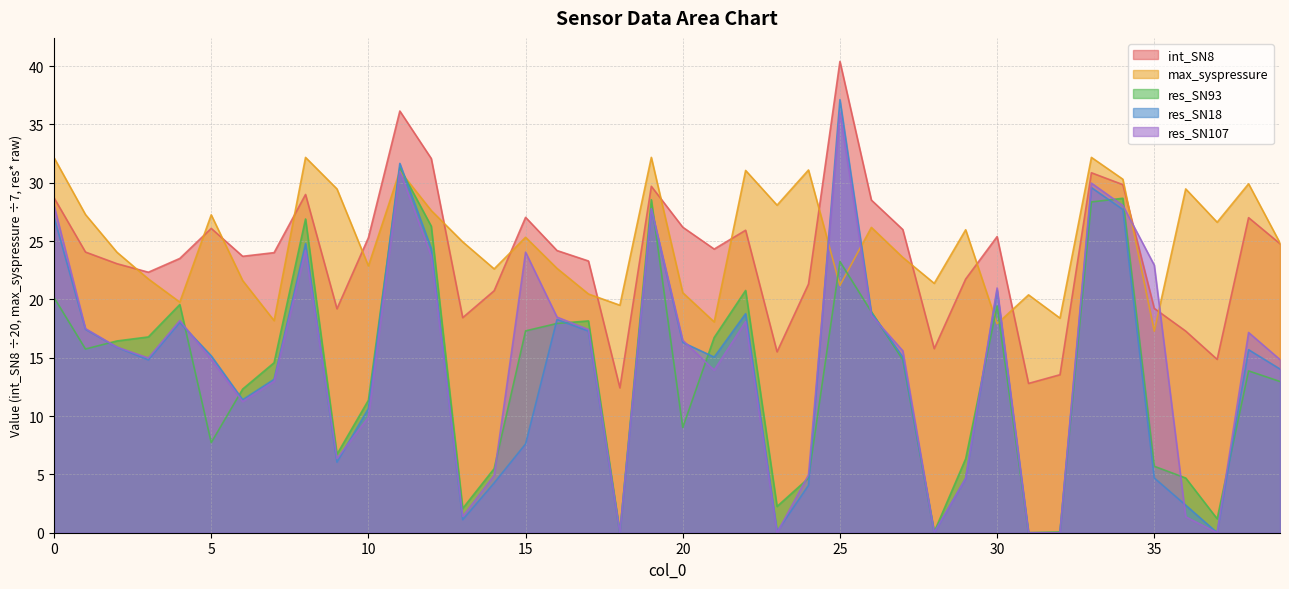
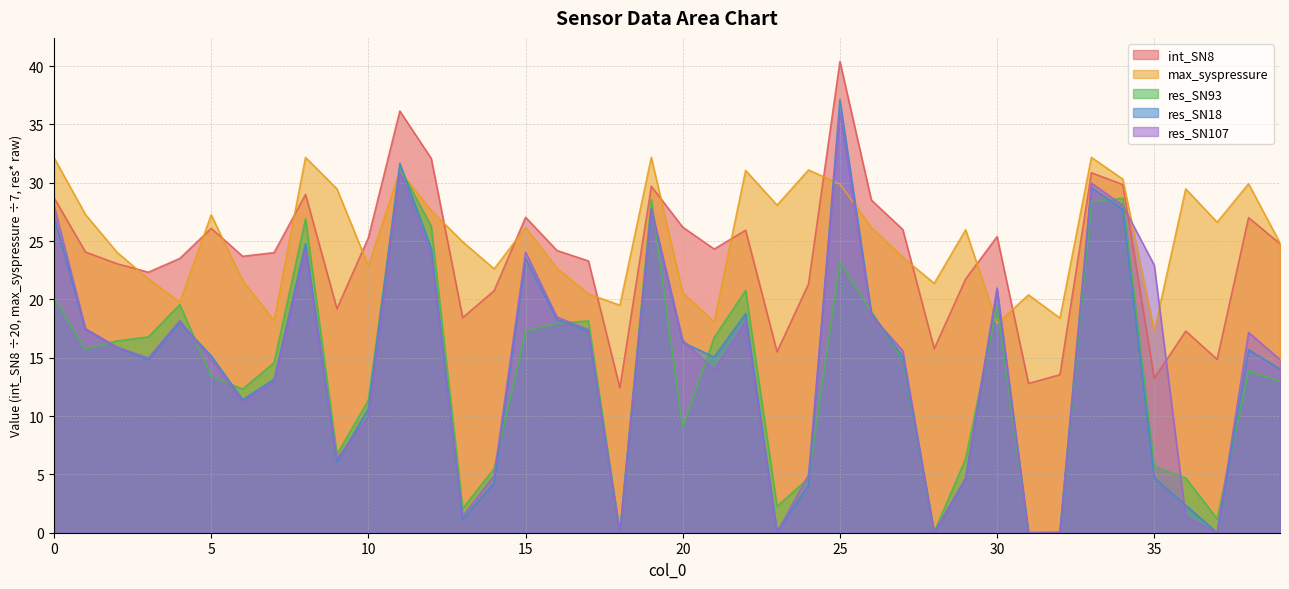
  {
    "int_SN8": {
      "0": 28.7,
      "5": 26.1,
      "10": 25.3,
      "15": 27.0,
      "20": 26.2,
      "25": 40.4,
      "30": 25.4,
-     "35": 19.2
+     "35": 13.2
    },
    "max_syspressure": {
      "0": 32.1,
      "5": 27.2,
      "10": 22.9,
-     "15": 25.3,
+     "15": 26.2,
      "20": 20.6,
-     "25": 21.2,
+     "25": 29.9,
      "30": 17.9,
      "35": 17.3
    },
    "res_SN93": {
      "0": 20.2,
-     "5": 7.7,
+     "5": 13.4,
      "10": 11.4,
      "15": 17.3,
      "20": 9.0,
      "25": 23.2,
      "30": 19.4,
      "35": 5.7
    },
    "res_SN18": {
      "0": 27.1,
      "5": 15.2,
      "10": 10.6,
-     "15": 7.6,
+     "15": 23.5,
      "25": 37.1,
      "35": 4.7
    },
    "res_SN107": {
      "0": 28.0,
      "5": 14.9,
      "10": 9.9,
      "15": 24.0,
      "25": 36.0,
      "35": 22.9
    }
  }
